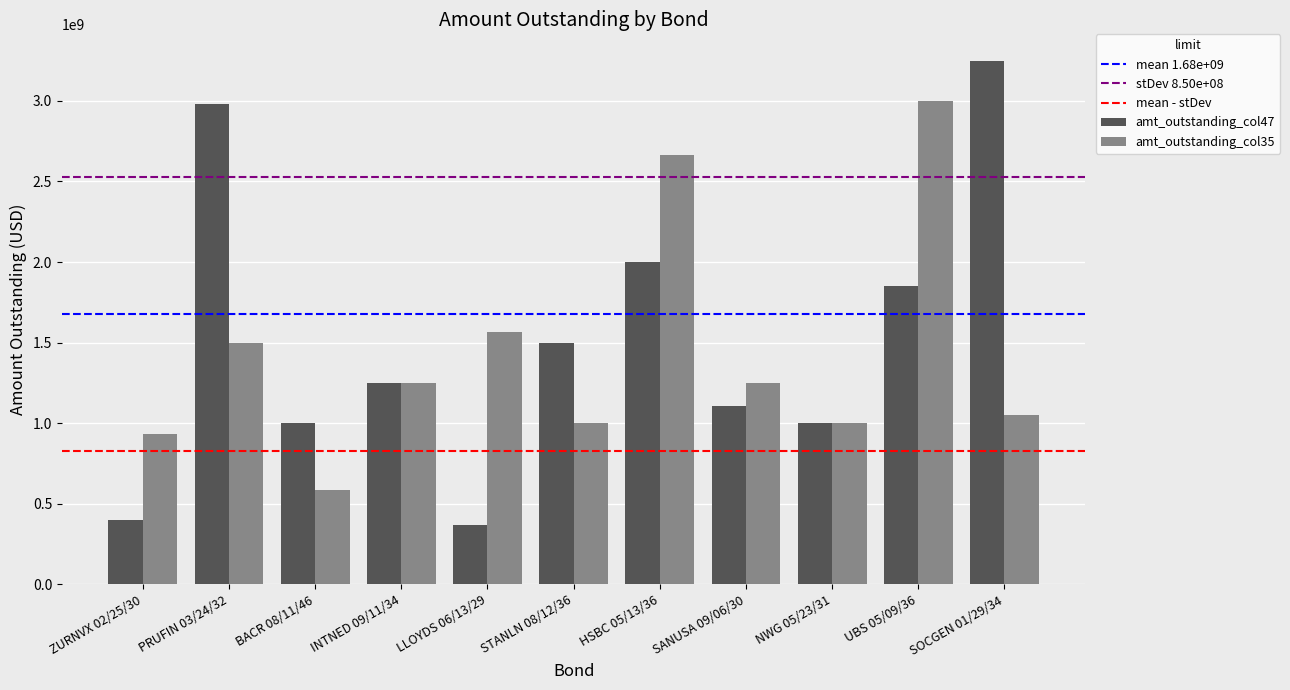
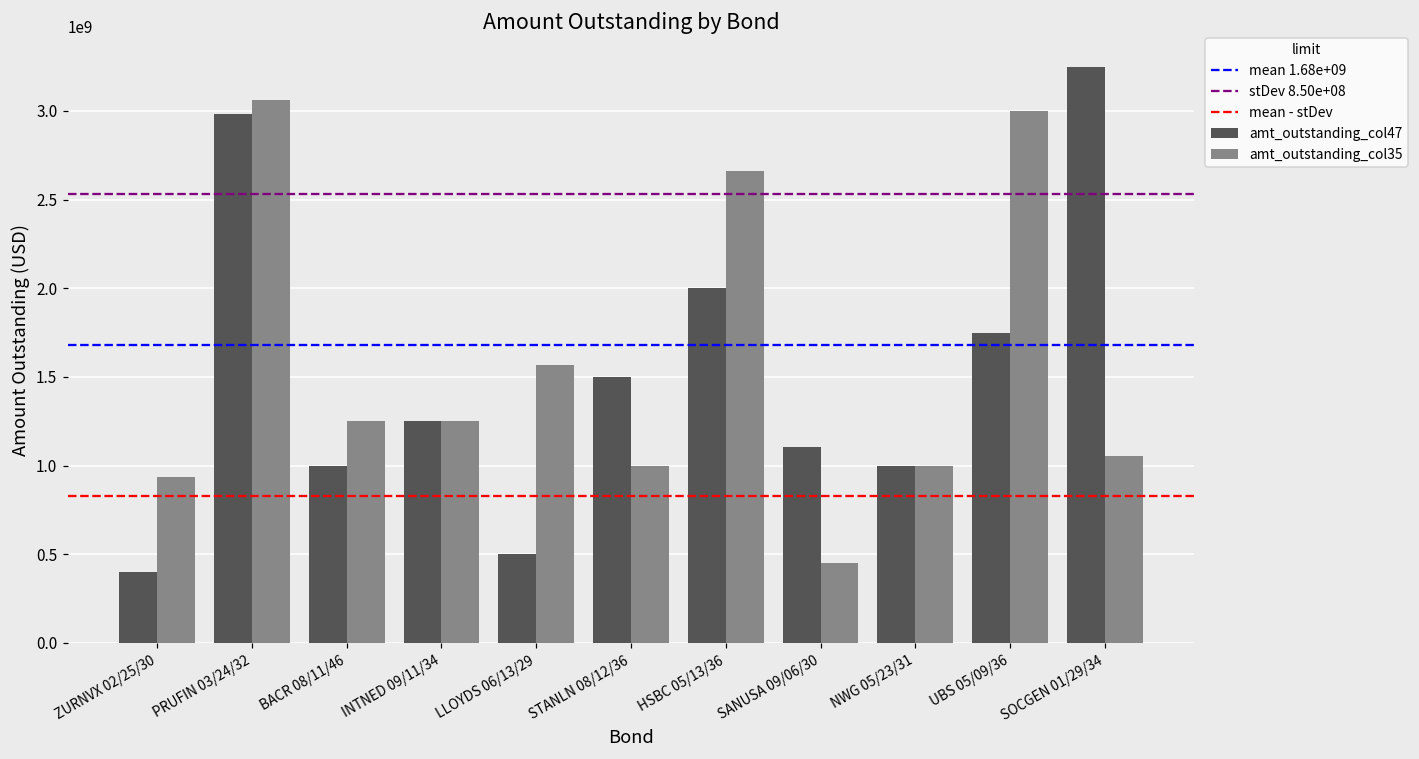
  {
    "amt_outstanding_col47": {
      "ZURNVX 02/25/30": 400000000,
      "PRUFIN 03/24/32": 2980000000,
      "BACR 08/11/46": 1000000000,
      "INTNED 09/11/34": 1250000000,
-     "LLOYDS 06/13/29": 370000000,
+     "LLOYDS 06/13/29": 500000000,
      "STANLN 08/12/36": 1500000000,
      "HSBC 05/13/36": 2000000000,
      "SANUSA 09/06/30": 1110000000,
      "NWG 05/23/31": 1000000000,
-     "UBS 05/09/36": 1850000000,
+     "UBS 05/09/36": 1750000000,
      "SOCGEN 01/29/34": 3250000000
    },
    "amt_outstanding_col35": {
      "ZURNVX 02/25/30": 930000000,
-     "PRUFIN 03/24/32": 1500000000,
-     "BACR 08/11/46": 590000000,
+     "PRUFIN 03/24/32": 3060000000,
+     "BACR 08/11/46": 1250000000,
      "INTNED 09/11/34": 1250000000,
      "LLOYDS 06/13/29": 1570000000,
      "STANLN 08/12/36": 1000000000,
      "HSBC 05/13/36": 2660000000,
-     "SANUSA 09/06/30": 1250000000,
+     "SANUSA 09/06/30": 450000000,
      "NWG 05/23/31": 1000000000,
      "UBS 05/09/36": 3000000000,
      "SOCGEN 01/29/34": 1050000000
    }
  }
